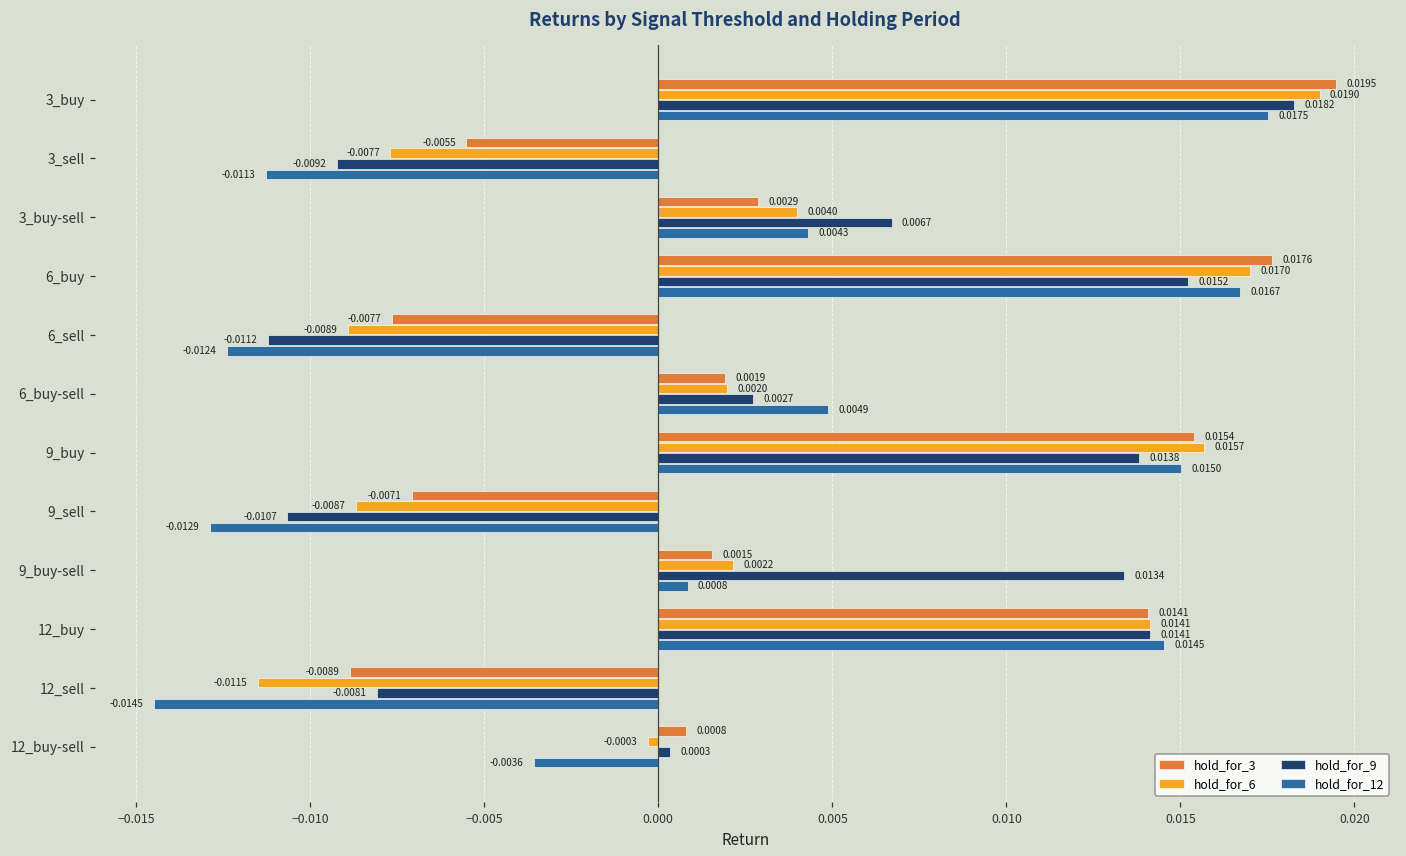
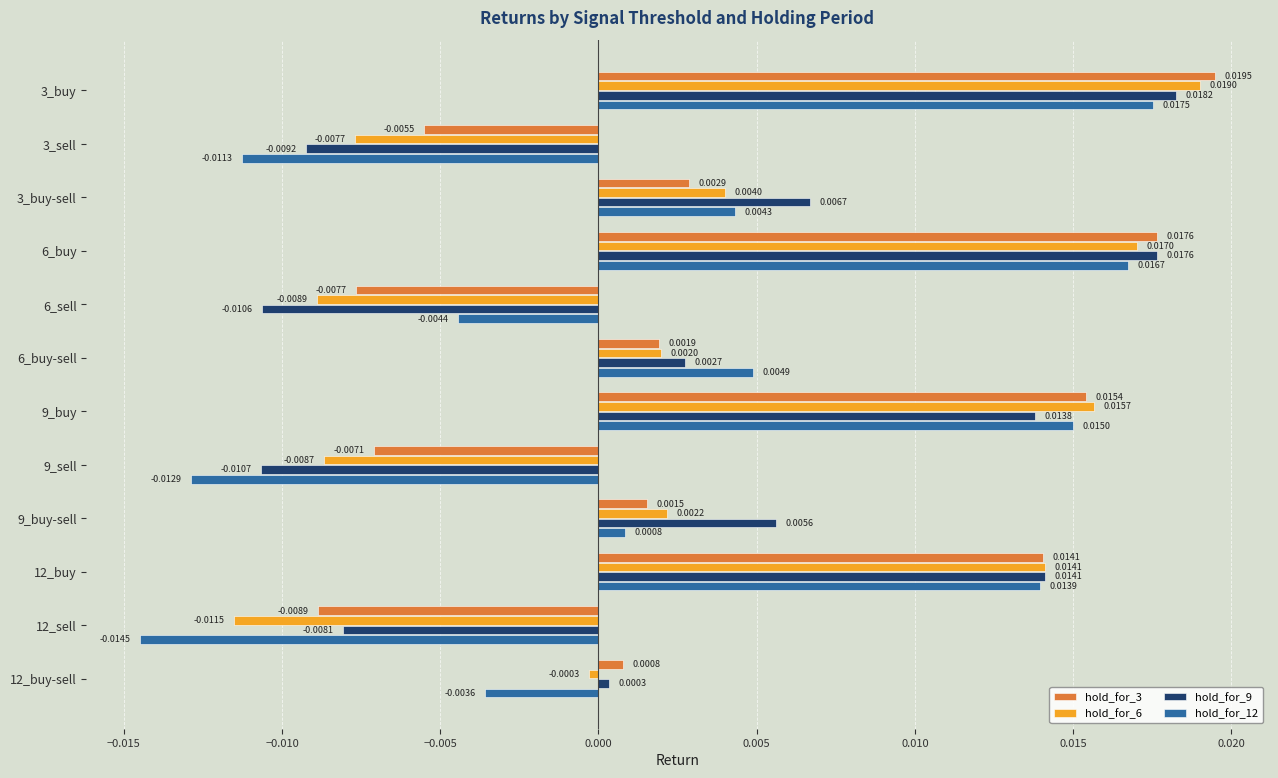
  {
    "hold_for_9": {
      "3_buy": 0.0182,
      "3_sell": -0.0092,
      "3_buy-sell": 0.0067,
-     "6_buy": 0.0152,
-     "6_sell": -0.0112,
+     "6_buy": 0.0176,
+     "6_sell": -0.0106,
      "6_buy-sell": 0.0027,
      "9_buy": 0.0138,
      "9_sell": -0.0107,
-     "9_buy-sell": 0.0134,
+     "9_buy-sell": 0.0056,
      "12_buy": 0.0141,
      "12_sell": -0.0081,
      "12_buy-sell": 0.0003
    },
    "hold_for_12": {
      "3_buy": 0.0175,
      "3_sell": -0.0113,
      "3_buy-sell": 0.0043,
      "6_buy": 0.0167,
-     "6_sell": -0.0124,
+     "6_sell": -0.0044,
      "6_buy-sell": 0.0049,
      "9_buy": 0.0150,
      "9_sell": -0.0129,
      "9_buy-sell": 0.0008,
-     "12_buy": 0.0145,
+     "12_buy": 0.0139,
      "12_sell": -0.0145,
      "12_buy-sell": -0.0036
    }
  }
